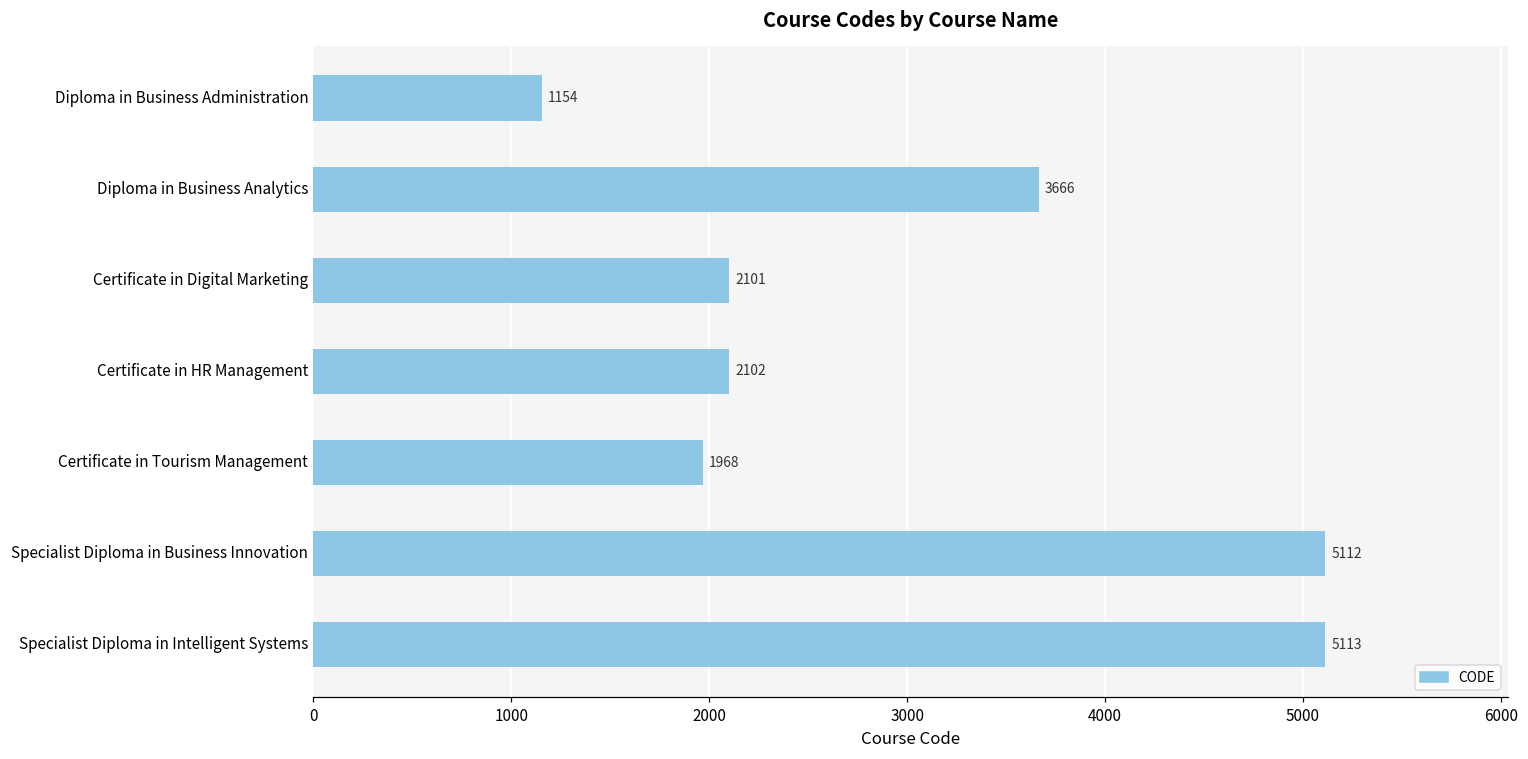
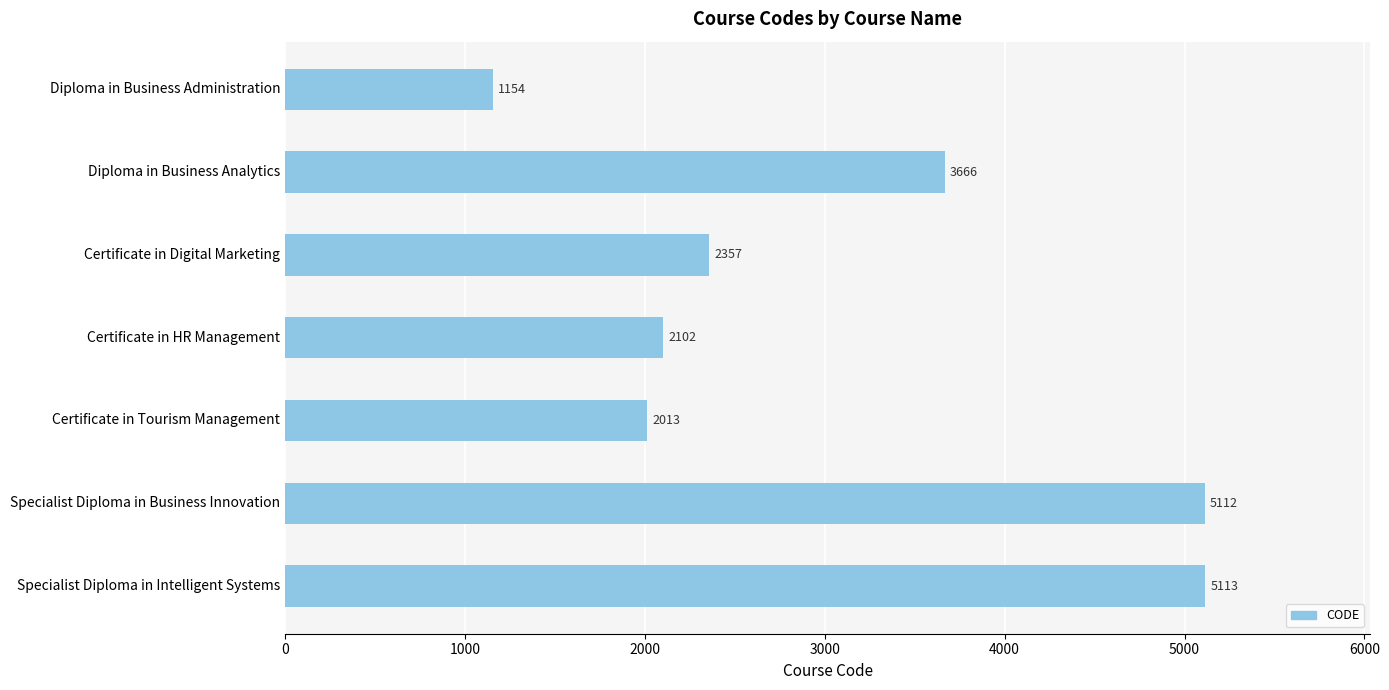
  {
    "Diploma in Business Administration": 1154,
    "Diploma in Business Analytics": 3666,
-   "Certificate in Digital Marketing": 2101,
+   "Certificate in Digital Marketing": 2357,
    "Certificate in HR Management": 2102,
-   "Certificate in Tourism Management": 1968,
+   "Certificate in Tourism Management": 2013,
    "Specialist Diploma in Business Innovation": 5112,
    "Specialist Diploma in Intelligent Systems": 5113
  }
